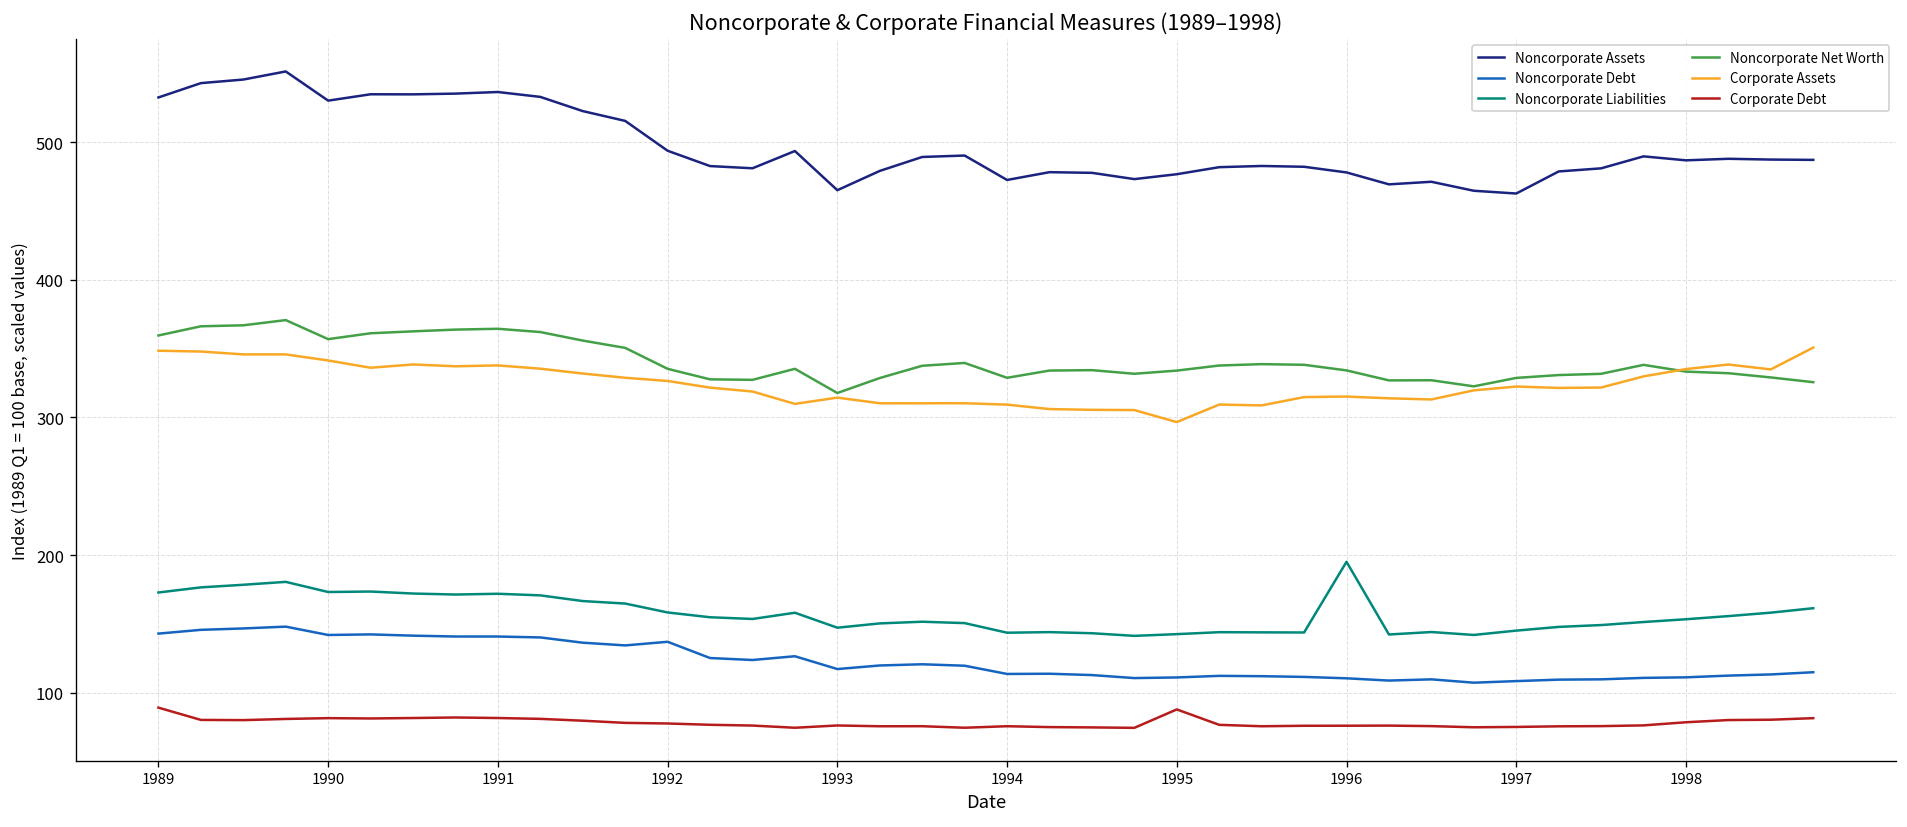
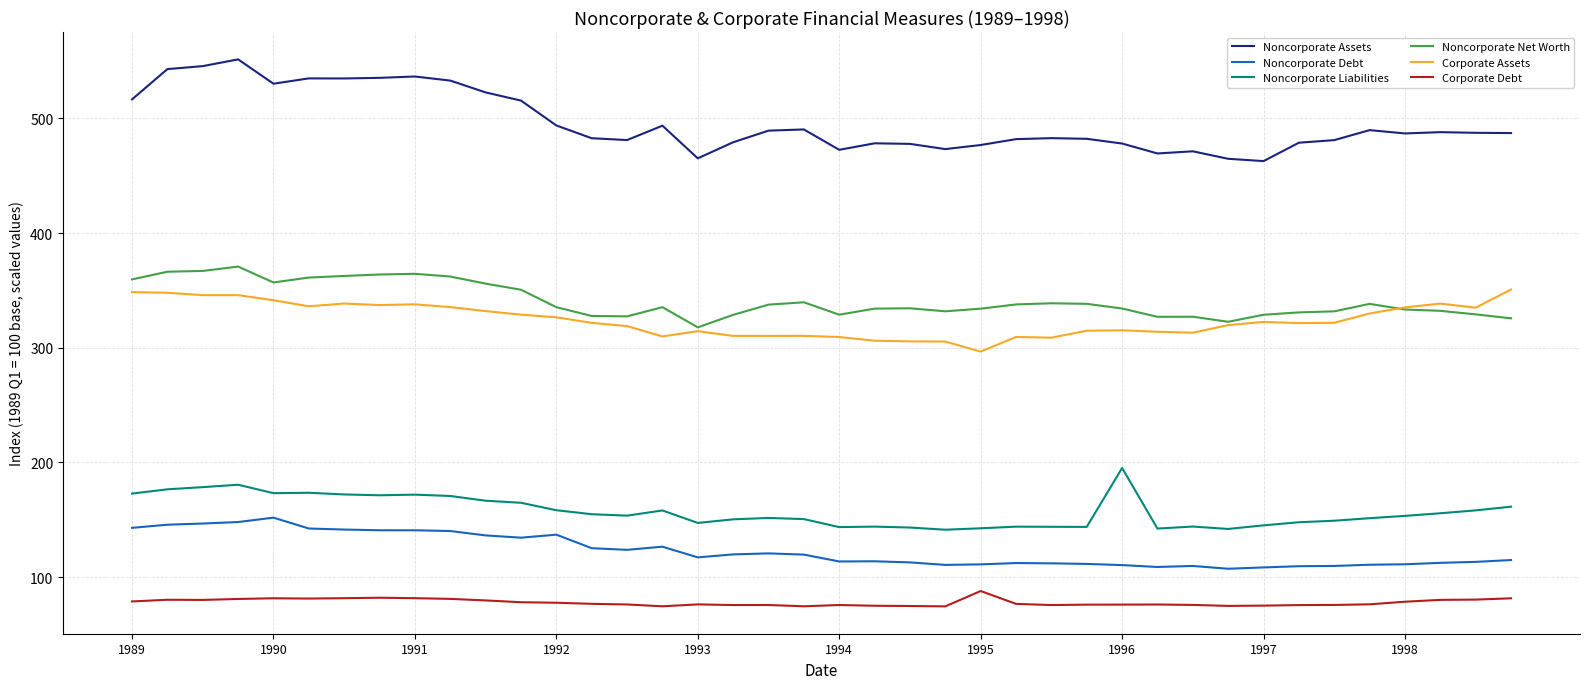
  {
    "Noncorporate Assets": {
-     "1989": 532,
+     "1989": 516,
      "1990": 530,
      "1991": 536,
      "1992": 494,
      "1993": 465,
      "1994": 473,
      "1995": 477,
      "1996": 478,
      "1997": 463,
      "1998": 487
    },
    "Noncorporate Debt": {
      "1989": 143,
-     "1990": 142,
+     "1990": 152,
      "1991": 141,
      "1992": 137,
      "1993": 117,
      "1994": 114,
      "1995": 111,
      "1996": 111,
      "1997": 109,
      "1998": 111
    },
    "Noncorporate Liabilities": {
      "1989": 173,
      "1990": 173,
      "1991": 172,
      "1992": 158,
      "1993": 147,
      "1994": 144,
      "1995": 143,
      "1996": 195,
      "1997": 145,
      "1998": 153
    },
    "Noncorporate Net Worth": {
      "1989": 360,
      "1990": 357,
      "1991": 364,
      "1992": 335,
      "1993": 318,
      "1994": 329,
      "1995": 334,
      "1996": 334,
      "1997": 329
    },
    "Corporate Assets": {
      "1989": 349,
      "1990": 341,
      "1991": 338,
      "1992": 327,
      "1993": 314,
      "1994": 309,
      "1995": 297,
      "1996": 315,
      "1997": 322
    },
    "Corporate Debt": {
-     "1989": 89,
+     "1989": 79,
      "1990": 82,
      "1991": 82,
      "1992": 78,
      "1993": 76,
      "1994": 76,
      "1995": 88,
      "1996": 76,
      "1997": 75,
      "1998": 79
    }
  }
